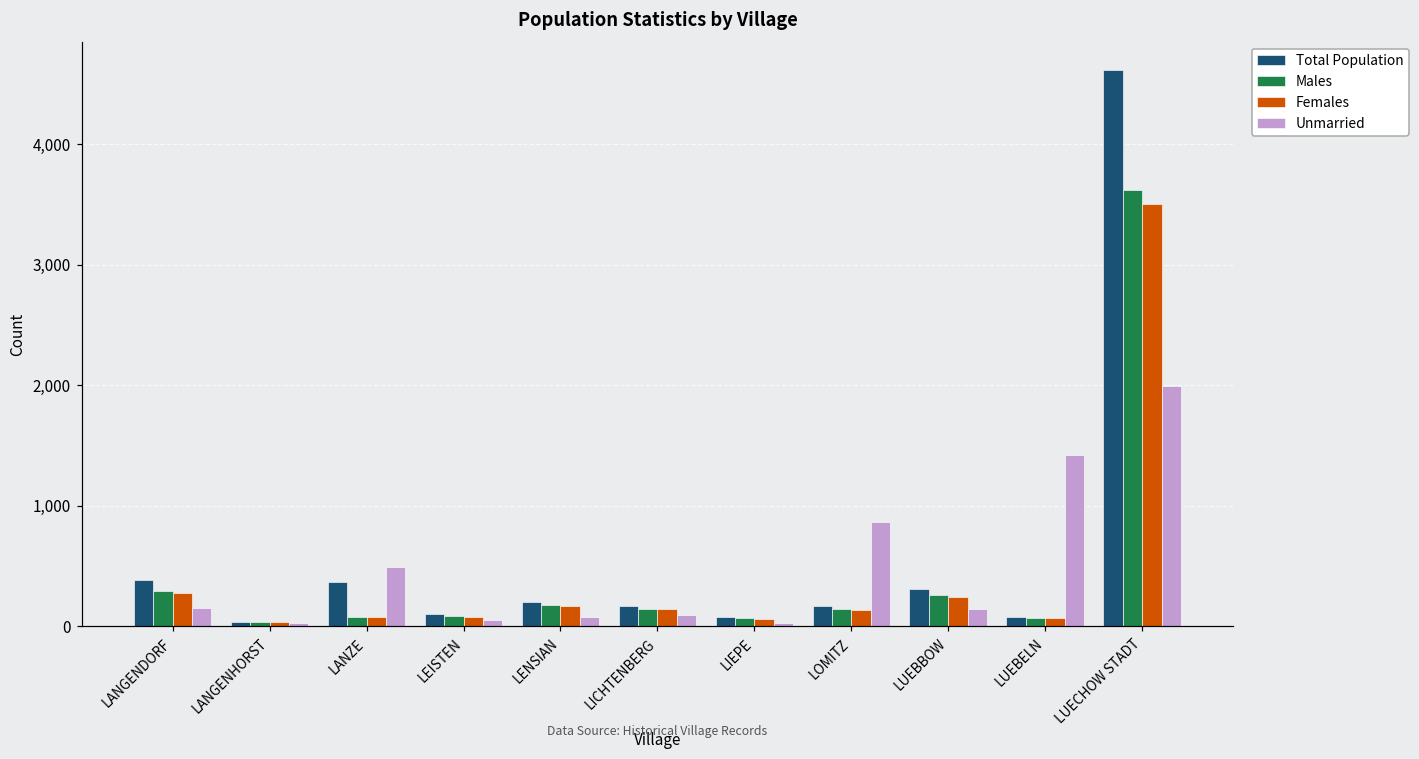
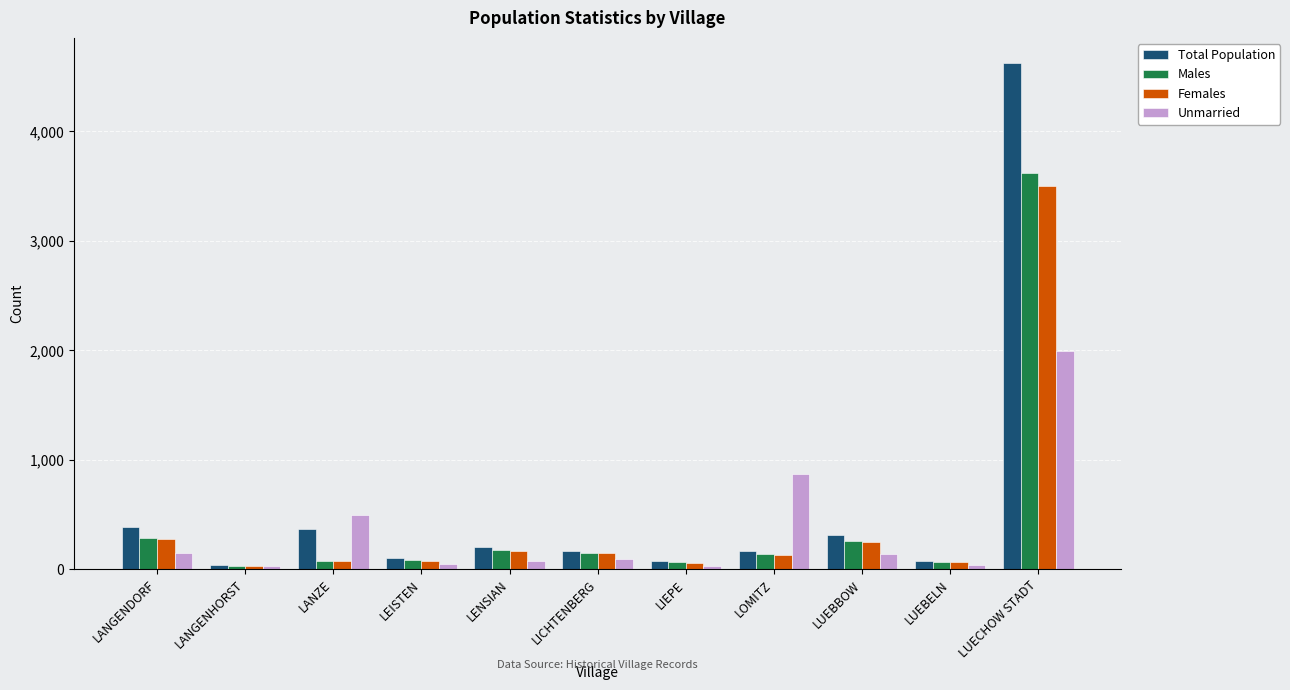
  {
    "Total Population": {
      "LANGENDORF": "390",
      "LANGENHORST": "40",
      "LANZE": "370",
      "LEISTEN": "100",
      "LENSIAN": "200",
      "LICHTENBERG": "170",
      "LIEPE": "80",
      "LOMITZ": "170",
      "LUEBBOW": "310",
      "LUEBELN": "80",
      "LUECHOW STADT": "4,620"
    },
    "Males": {
      "LANGENDORF": "290",
      "LANGENHORST": "30",
      "LANZE": "80",
      "LEISTEN": "90",
      "LENSIAN": "170",
      "LICHTENBERG": "150",
      "LIEPE": "70",
      "LOMITZ": "140",
      "LUEBBOW": "260",
      "LUEBELN": "70",
      "LUECHOW STADT": "3,620"
    },
    "Females": {
      "LANGENDORF": "280",
      "LANGENHORST": "30",
      "LANZE": "80",
      "LEISTEN": "80",
      "LENSIAN": "170",
      "LICHTENBERG": "150",
      "LIEPE": "60",
      "LOMITZ": "130",
      "LUEBBOW": "250",
      "LUEBELN": "70",
      "LUECHOW STADT": "3,500"
    },
    "Unmarried": {
      "LANGENDORF": "150",
      "LANGENHORST": "30",
      "LANZE": "500",
      "LEISTEN": "50",
      "LENSIAN": "80",
      "LICHTENBERG": "100",
      "LIEPE": "30",
      "LOMITZ": "870",
      "LUEBBOW": "140",
-     "LUEBELN": "1,420",
+     "LUEBELN": "40",
      "LUECHOW STADT": "1,990"
    }
  }
